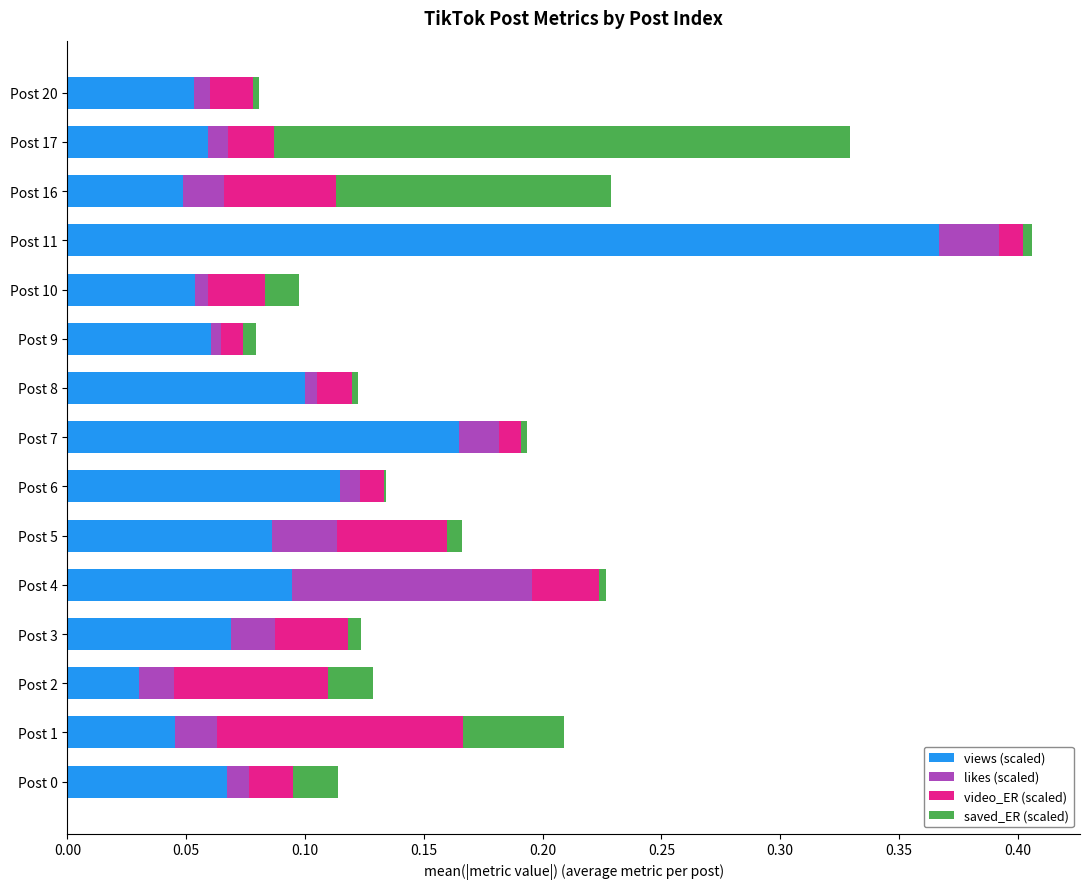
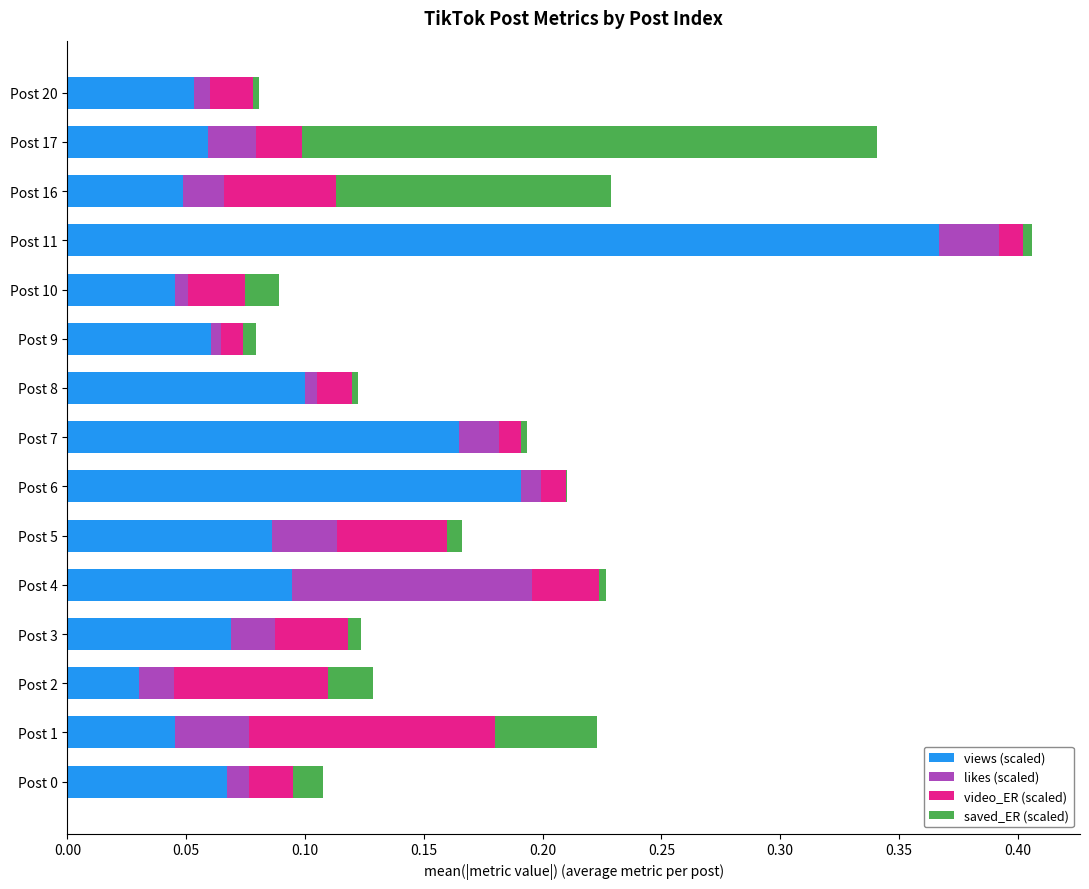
  {
    "views (scaled)": {
      "Post 20": 0.053,
      "Post 17": 0.059,
      "Post 16": 0.049,
      "Post 11": 0.367,
-     "Post 10": 0.054,
+     "Post 10": 0.045,
      "Post 9": 0.060,
      "Post 8": 0.100,
      "Post 7": 0.165,
-     "Post 6": 0.115,
+     "Post 6": 0.191,
      "Post 5": 0.086,
      "Post 4": 0.094,
      "Post 3": 0.069,
      "Post 2": 0.030,
      "Post 1": 0.045,
      "Post 0": 0.067
    },
    "likes (scaled)": {
      "Post 20": 0.007,
-     "Post 17": 0.009,
+     "Post 17": 0.020,
      "Post 16": 0.017,
      "Post 11": 0.025,
      "Post 10": 0.006,
      "Post 9": 0.004,
      "Post 8": 0.005,
      "Post 7": 0.017,
      "Post 6": 0.009,
      "Post 5": 0.027,
      "Post 4": 0.101,
      "Post 3": 0.019,
      "Post 2": 0.015,
-     "Post 1": 0.018,
+     "Post 1": 0.032,
      "Post 0": 0.009
    },
    "video_ER (scaled)": {
      "Post 20": 0.018,
      "Post 17": 0.020,
      "Post 16": 0.047,
      "Post 11": 0.010,
      "Post 10": 0.024,
      "Post 9": 0.010,
      "Post 8": 0.014,
      "Post 7": 0.009,
      "Post 6": 0.010,
      "Post 5": 0.046,
      "Post 4": 0.028,
      "Post 3": 0.031,
      "Post 2": 0.065,
      "Post 1": 0.104,
      "Post 0": 0.019
    },
    "saved_ER (scaled)": {
      "Post 20": 0.002,
      "Post 17": 0.242,
      "Post 16": 0.115,
      "Post 11": 0.004,
      "Post 10": 0.014,
      "Post 9": 0.005,
      "Post 8": 0.002,
      "Post 7": 0.003,
      "Post 5": 0.007,
      "Post 4": 0.003,
      "Post 3": 0.006,
      "Post 2": 0.019,
      "Post 1": 0.043,
-     "Post 0": 0.019
+     "Post 0": 0.012
    }
  }
